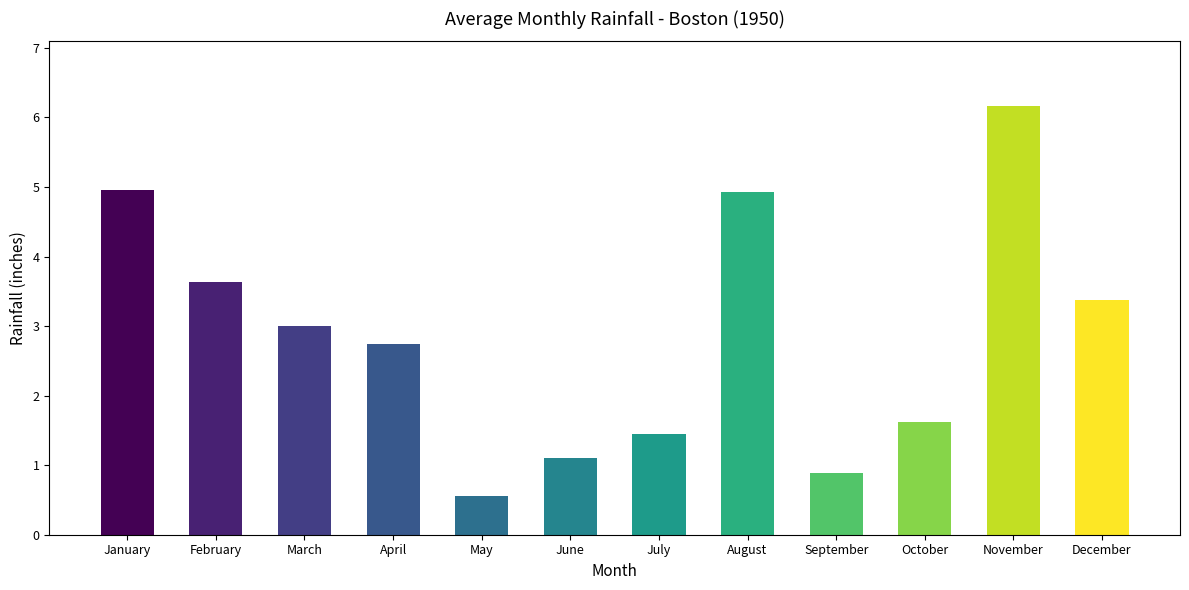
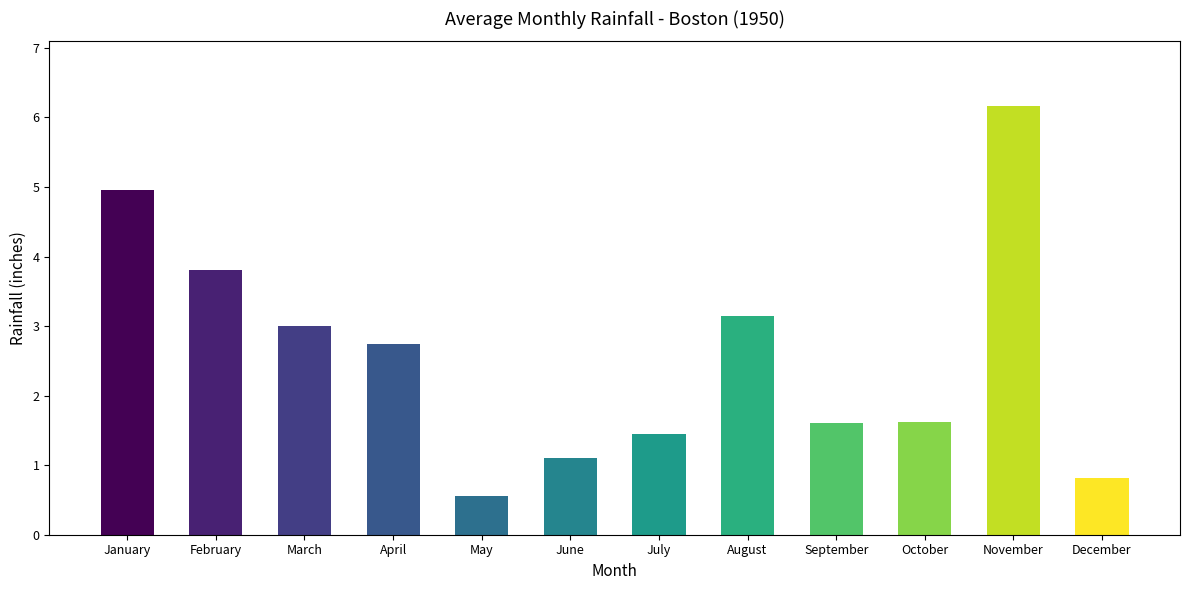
  {
    "January": 5.0,
-   "February": 3.6,
+   "February": 3.8,
    "March": 3.0,
    "April": 2.7,
    "May": 0.6,
    "June": 1.1,
    "July": 1.5,
-   "August": 4.9,
-   "September": 0.9,
+   "August": 3.1,
+   "September": 1.6,
    "October": 1.6,
    "November": 6.2,
-   "December": 3.4
+   "December": 0.8
  }
